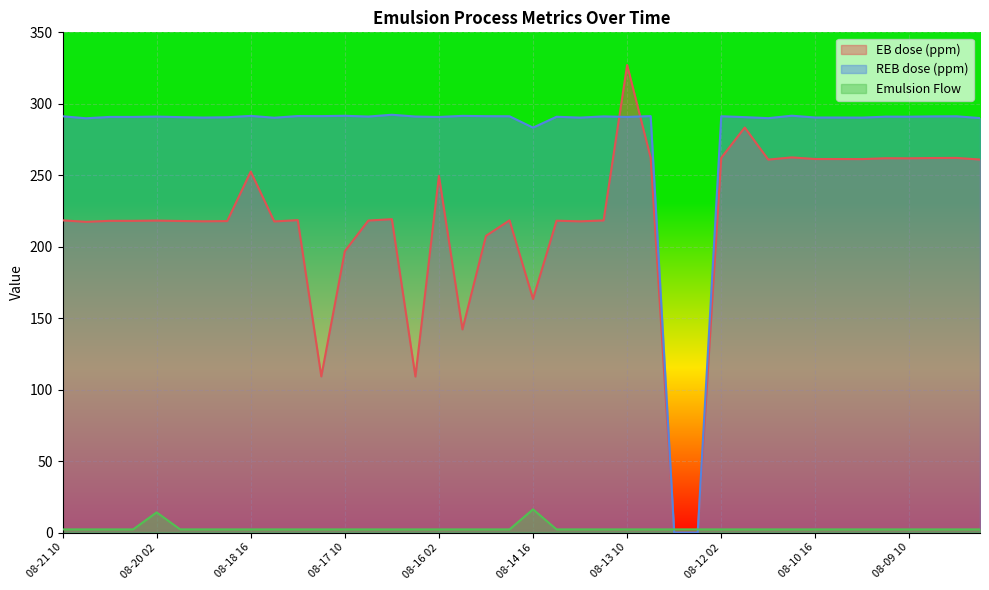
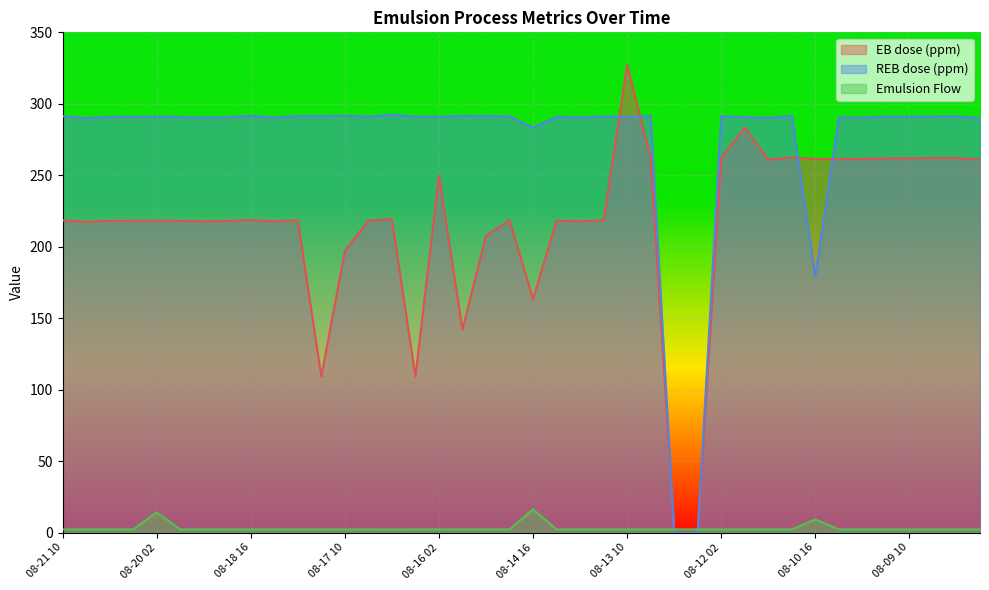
  {
    "EB dose (ppm)": {
      "08-21 10": 218,
      "08-20 02": 218,
-     "08-18 16": 253,
+     "08-18 16": 219,
      "08-17 10": 197,
      "08-16 02": 250,
      "08-14 16": 163,
      "08-13 10": 327,
      "08-12 02": 262,
      "08-10 16": 261,
      "08-09 10": 262
    },
    "REB dose (ppm)": {
      "08-21 10": 291,
      "08-20 02": 291,
      "08-18 16": 292,
      "08-17 10": 292,
      "08-16 02": 291,
      "08-14 16": 283,
      "08-13 10": 291,
      "08-12 02": 291,
-     "08-10 16": 290,
+     "08-10 16": 179,
      "08-09 10": 291
    },
    "Emulsion Flow": {
      "08-21 10": 2,
      "08-20 02": 14,
      "08-18 16": 2,
      "08-17 10": 2,
      "08-16 02": 2,
      "08-14 16": 16,
      "08-13 10": 2,
      "08-12 02": 2,
-     "08-10 16": 2,
+     "08-10 16": 9,
      "08-09 10": 2
    }
  }
